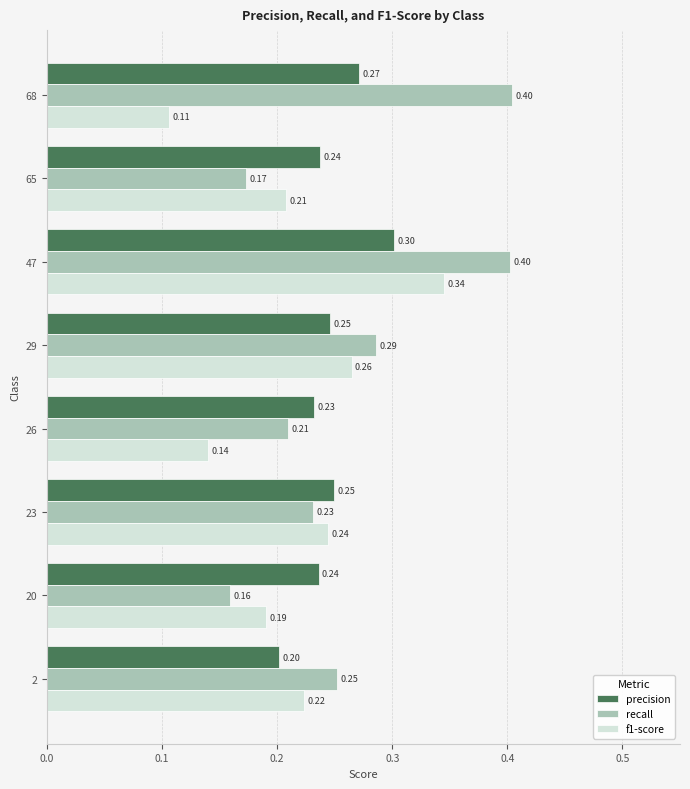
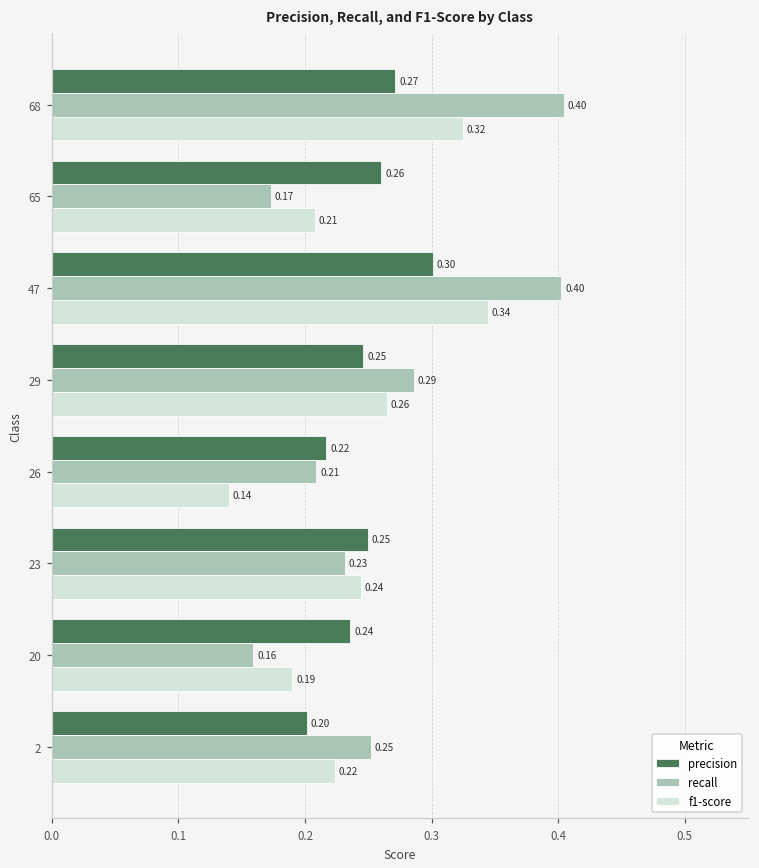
  {
    "precision": {
      "68": 0.27,
-     "65": 0.24,
+     "65": 0.26,
      "47": 0.30,
      "29": 0.25,
-     "26": 0.23,
+     "26": 0.22,
      "23": 0.25,
      "20": 0.24,
      "2": 0.20
    },
    "recall": {
      "68": 0.40,
      "65": 0.17,
      "47": 0.40,
      "29": 0.29,
      "26": 0.21,
      "23": 0.23,
      "20": 0.16,
      "2": 0.25
    },
    "f1-score": {
-     "68": 0.11,
+     "68": 0.32,
      "65": 0.21,
      "47": 0.34,
      "29": 0.26,
      "26": 0.14,
      "23": 0.24,
      "20": 0.19,
      "2": 0.22
    }
  }
